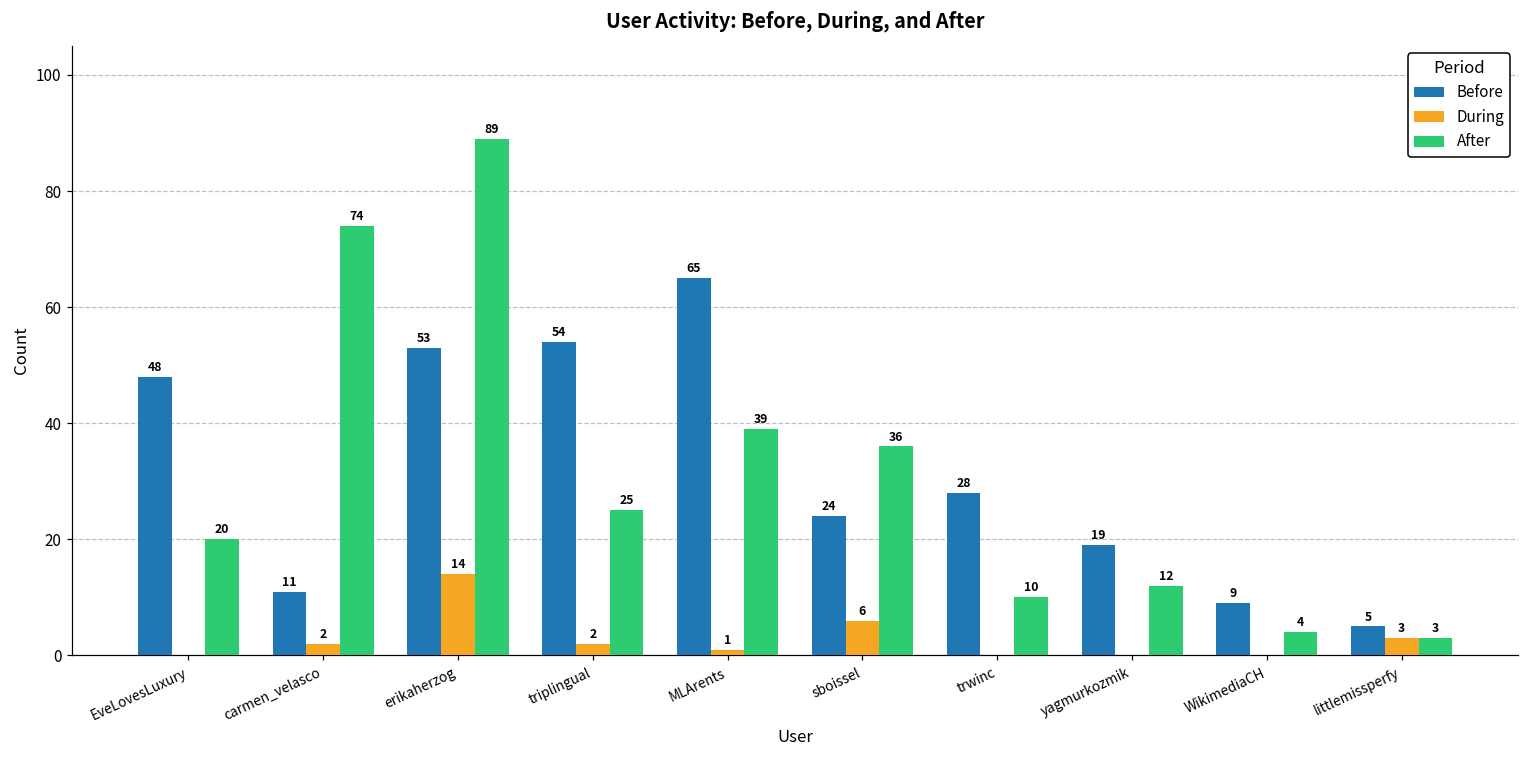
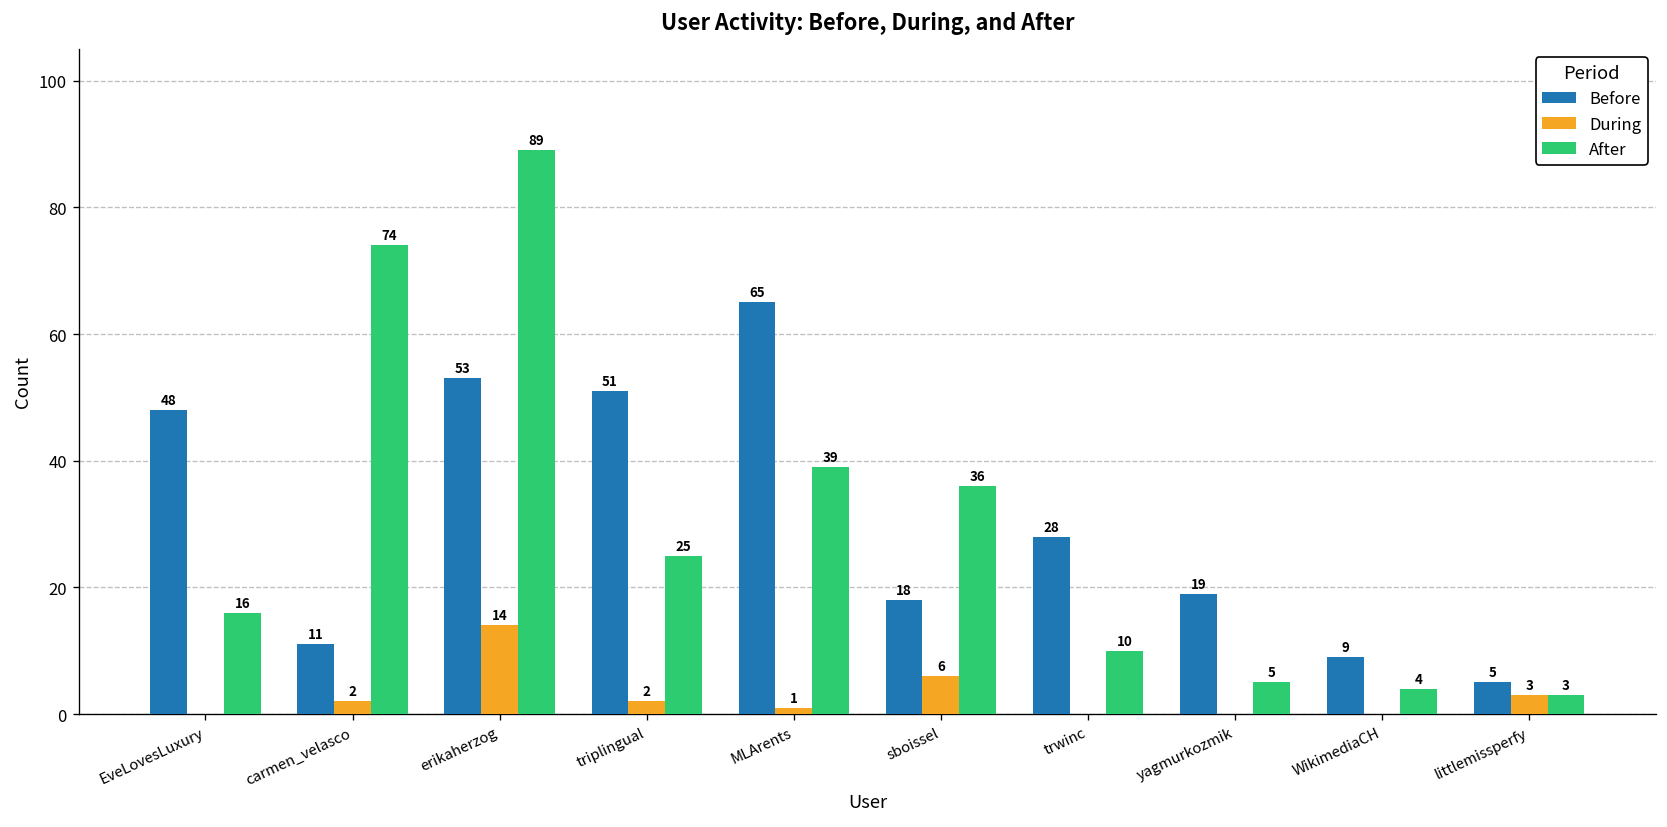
  {
    "Before": {
      "EveLovesLuxury": 48,
      "carmen_velasco": 11,
      "erikaherzog": 53,
-     "triplingual": 54,
+     "triplingual": 51,
      "MLArents": 65,
-     "sboissel": 24,
+     "sboissel": 18,
      "trwinc": 28,
      "yagmurkozmik": 19,
      "WikimediaCH": 9,
      "littlemissperfy": 5
    },
    "During": {
      "carmen_velasco": 2,
      "erikaherzog": 14,
      "triplingual": 2,
      "MLArents": 1,
      "sboissel": 6,
      "littlemissperfy": 3
    },
    "After": {
-     "EveLovesLuxury": 20,
+     "EveLovesLuxury": 16,
      "carmen_velasco": 74,
      "erikaherzog": 89,
      "triplingual": 25,
      "MLArents": 39,
      "sboissel": 36,
      "trwinc": 10,
-     "yagmurkozmik": 12,
+     "yagmurkozmik": 5,
      "WikimediaCH": 4,
      "littlemissperfy": 3
    }
  }
